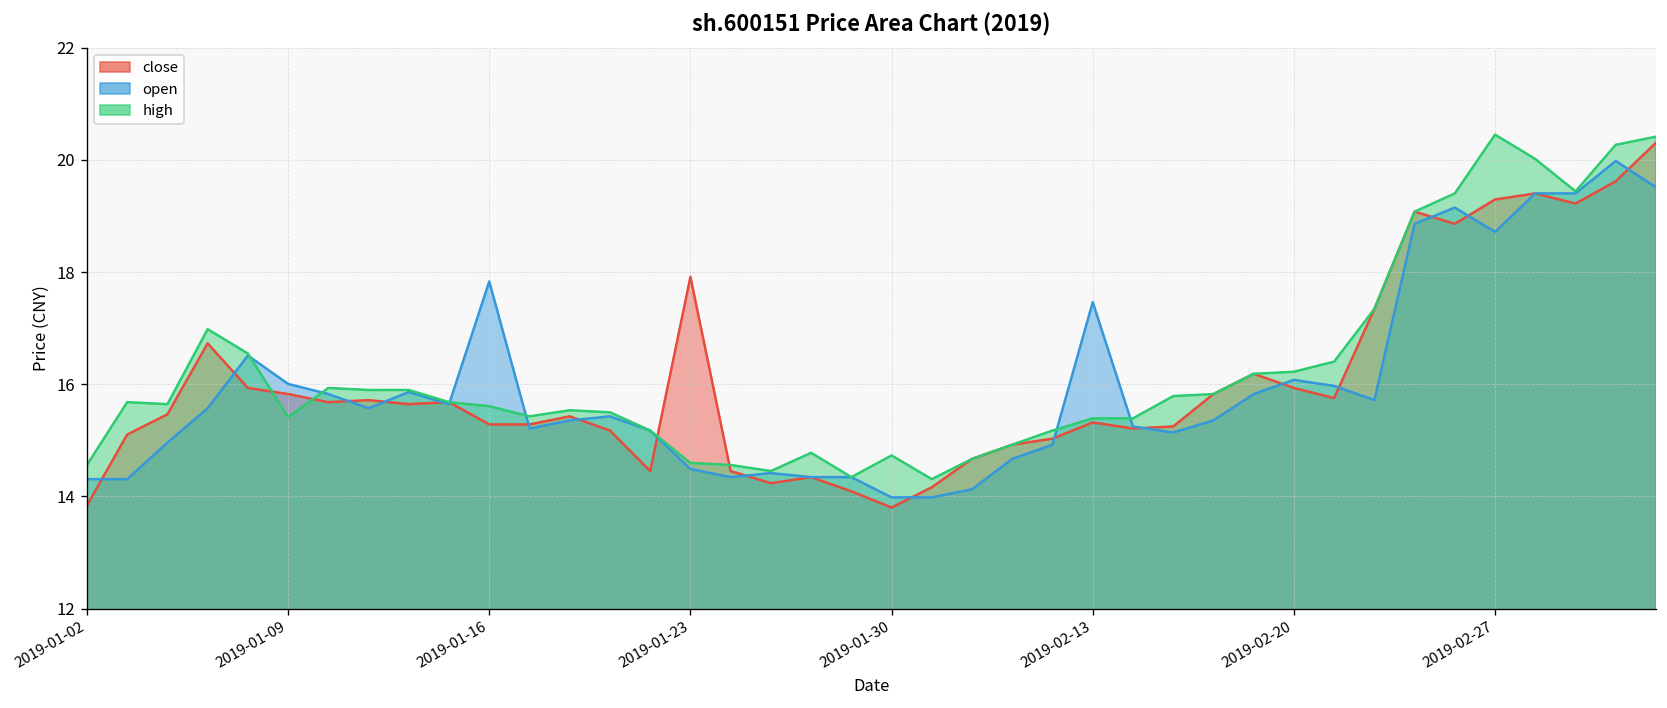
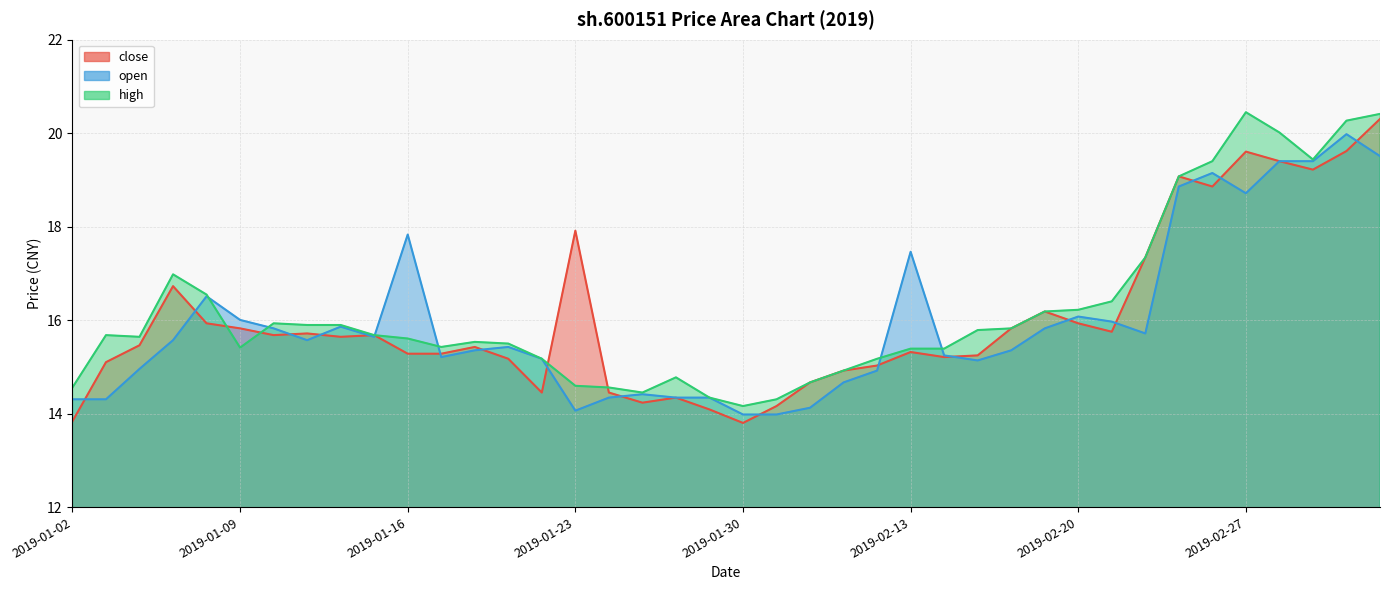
  {
    "close": {
      "2019-01-02": 13.8,
      "2019-01-09": 15.8,
      "2019-01-16": 15.3,
      "2019-01-23": 17.9,
      "2019-01-30": 13.8,
      "2019-02-13": 15.3,
      "2019-02-20": 15.9,
-     "2019-02-27": 19.3
+     "2019-02-27": 19.6
    },
    "open": {
      "2019-01-02": 14.3,
      "2019-01-09": 16.0,
      "2019-01-16": 17.8,
-     "2019-01-23": 14.5,
+     "2019-01-23": 14.1,
      "2019-01-30": 14.0,
      "2019-02-13": 17.5,
      "2019-02-20": 16.1,
      "2019-02-27": 18.7
    },
    "high": {
      "2019-01-02": 14.6,
      "2019-01-09": 15.4,
      "2019-01-16": 15.6,
      "2019-01-23": 14.6,
-     "2019-01-30": 14.7,
+     "2019-01-30": 14.2,
      "2019-02-13": 15.4,
      "2019-02-20": 16.2,
      "2019-02-27": 20.4
    }
  }
